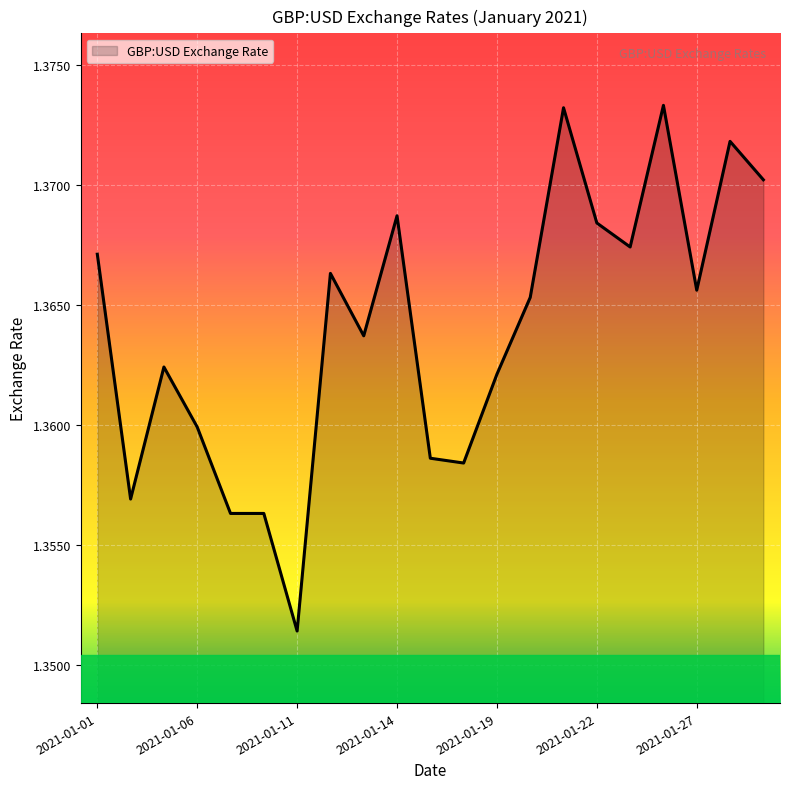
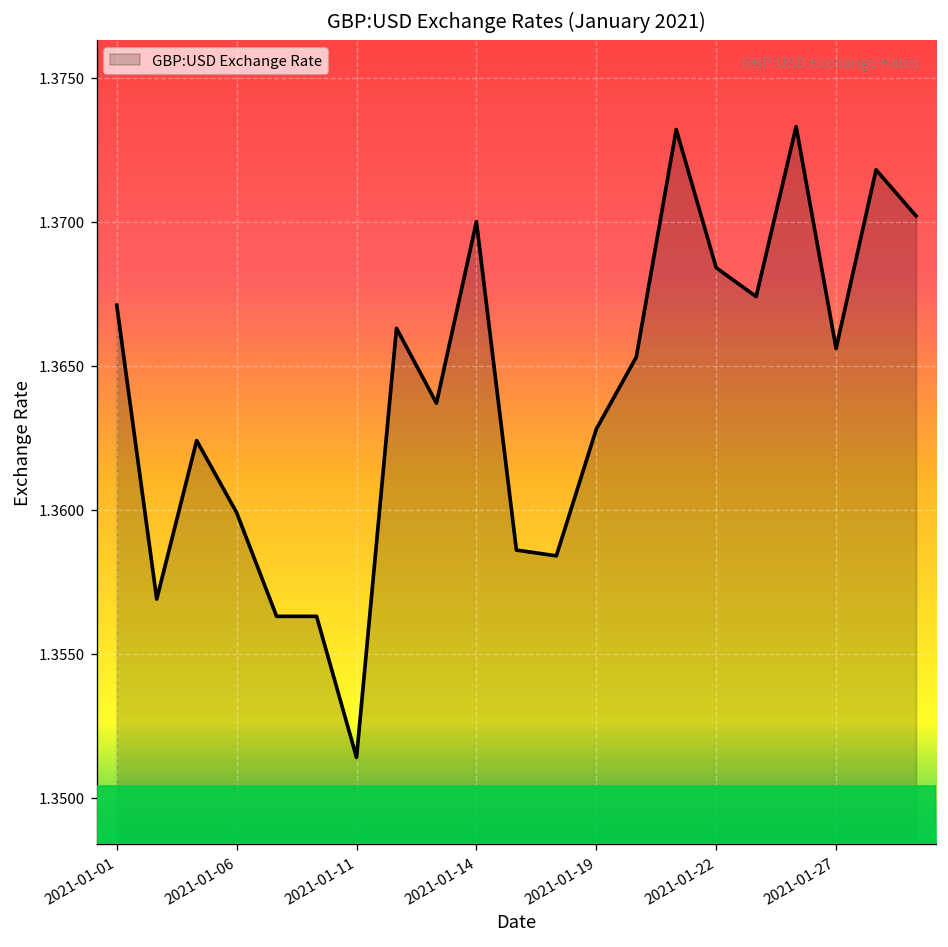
  {
    "2021-01-01": 1.3671,
    "2021-01-06": 1.3599,
    "2021-01-11": 1.3514,
-   "2021-01-14": 1.3687,
-   "2021-01-19": 1.3621,
+   "2021-01-14": 1.3700,
+   "2021-01-19": 1.3628,
    "2021-01-22": 1.3684,
    "2021-01-27": 1.3656
  }
